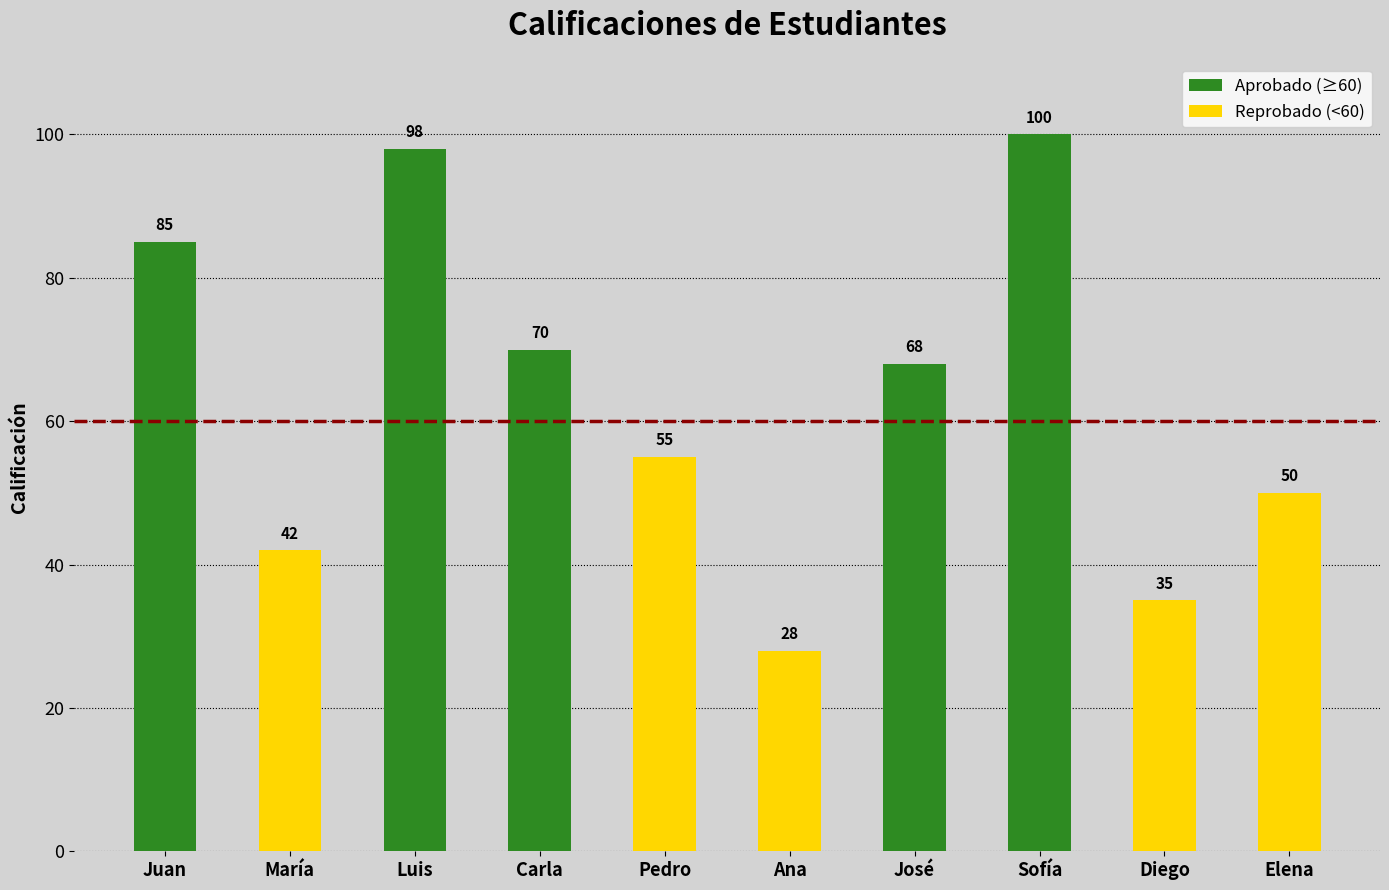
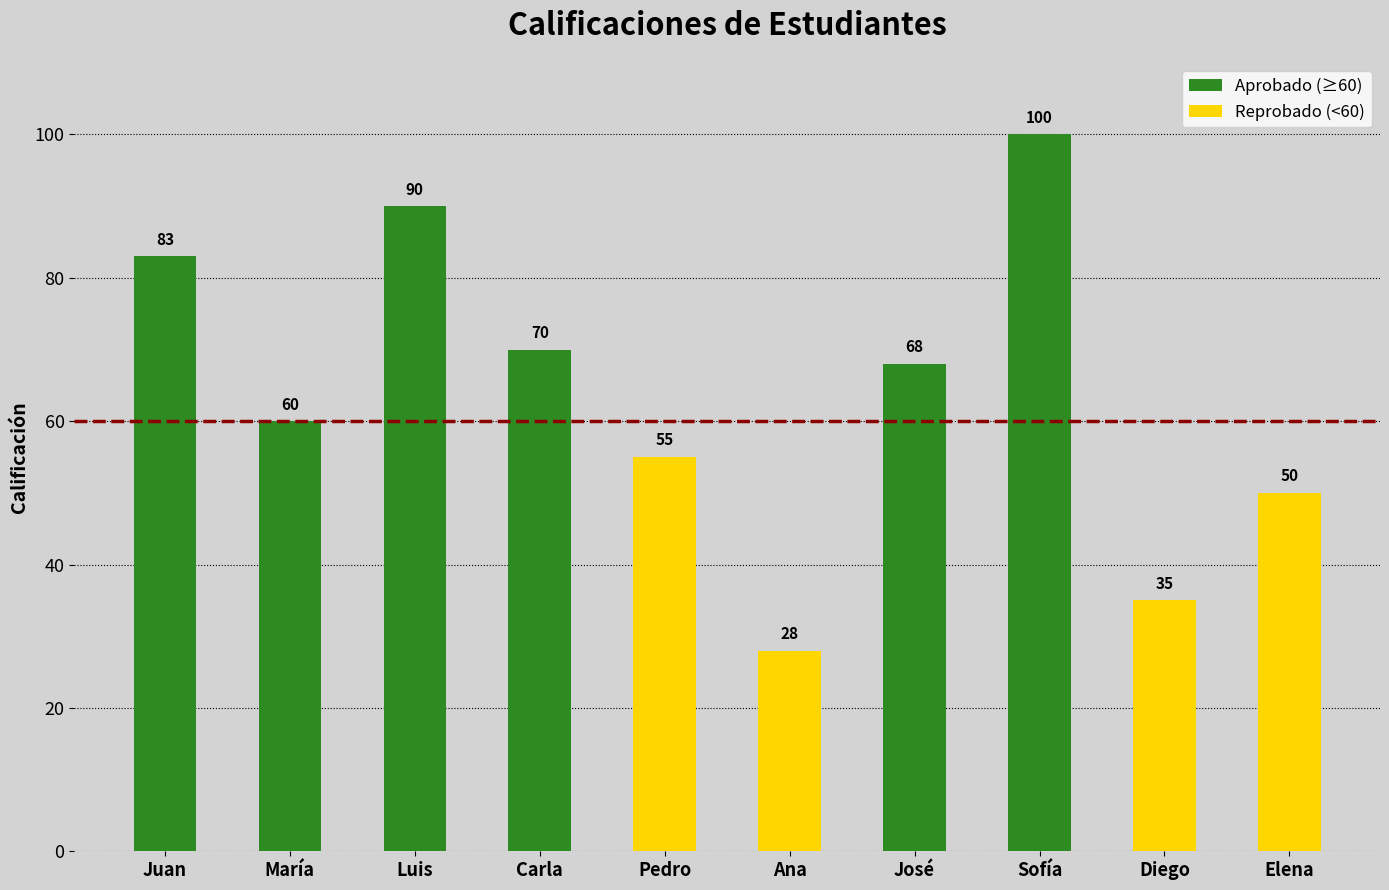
  {
-   "Juan": 85,
-   "María": 42,
-   "Luis": 98,
+   "Juan": 83,
+   "María": 60,
+   "Luis": 90,
    "Carla": 70,
    "Pedro": 55,
    "Ana": 28,
    "José": 68,
    "Sofía": 100,
    "Diego": 35,
    "Elena": 50
  }
